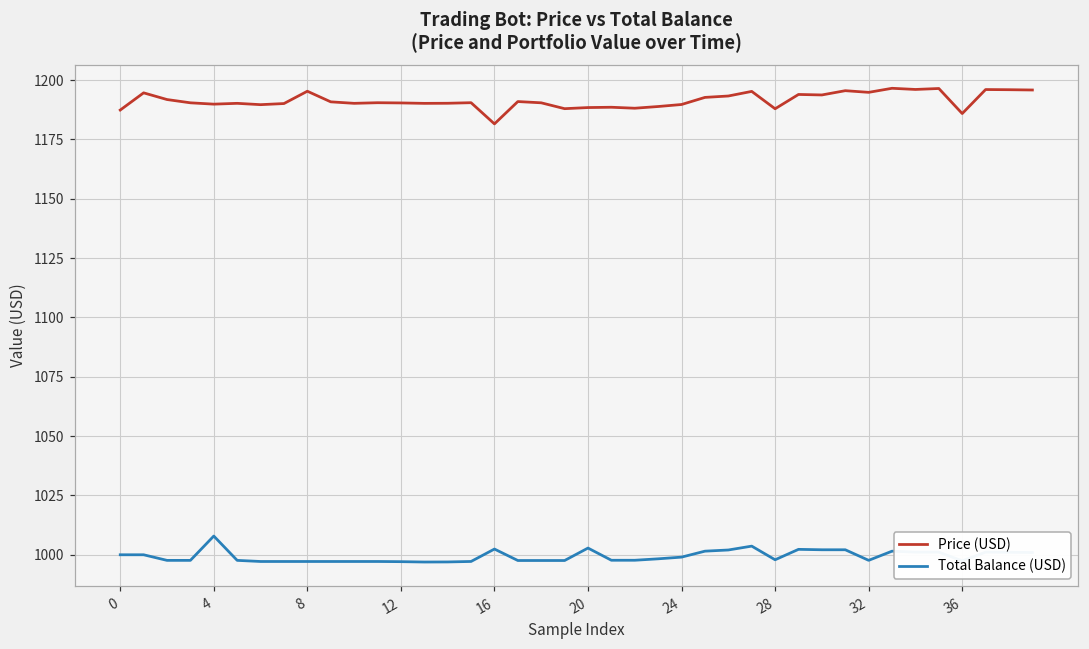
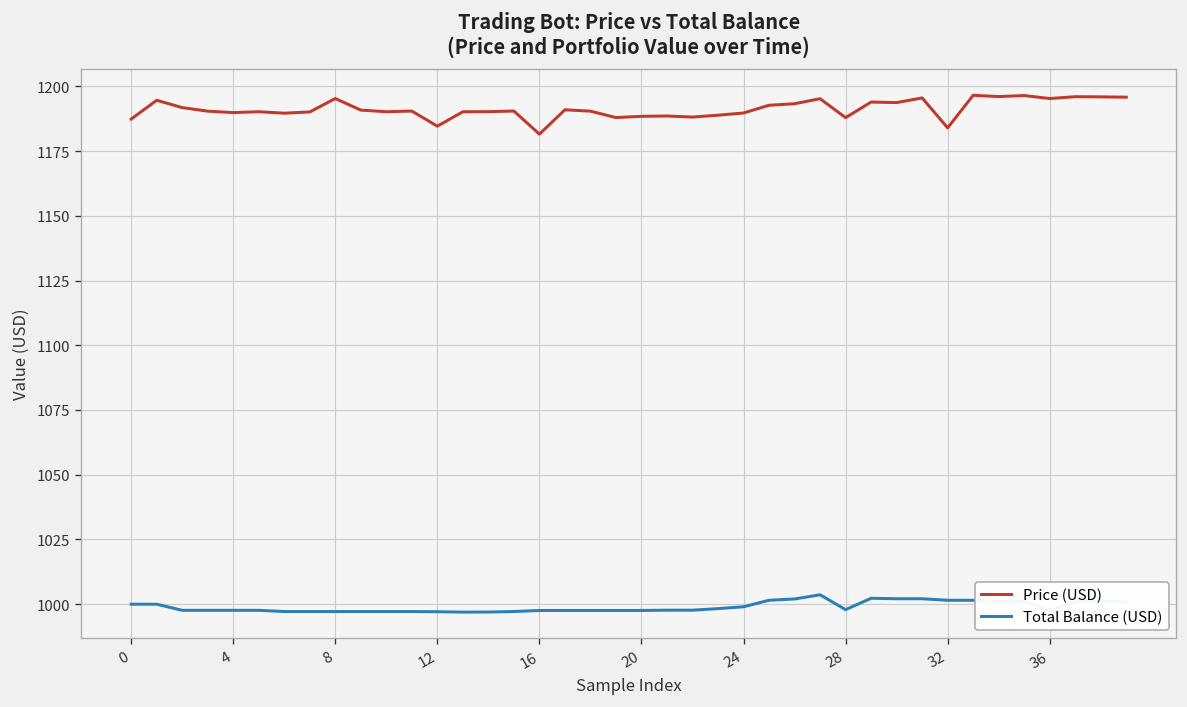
  {
    "Price (USD)": {
      "0": 1187,
      "4": 1190,
      "8": 1195,
-     "12": 1190,
+     "12": 1185,
      "16": 1182,
      "20": 1188,
      "24": 1190,
      "28": 1188,
-     "32": 1195,
-     "36": 1186
+     "32": 1184,
+     "36": 1195
    },
    "Total Balance (USD)": {
      "0": 1000,
-     "4": 1008,
+     "4": 998,
      "8": 997,
      "12": 997,
-     "16": 1002,
-     "20": 1003,
+     "16": 998,
+     "20": 998,
      "24": 999,
      "28": 998,
-     "32": 998
+     "32": 1002
    }
  }
